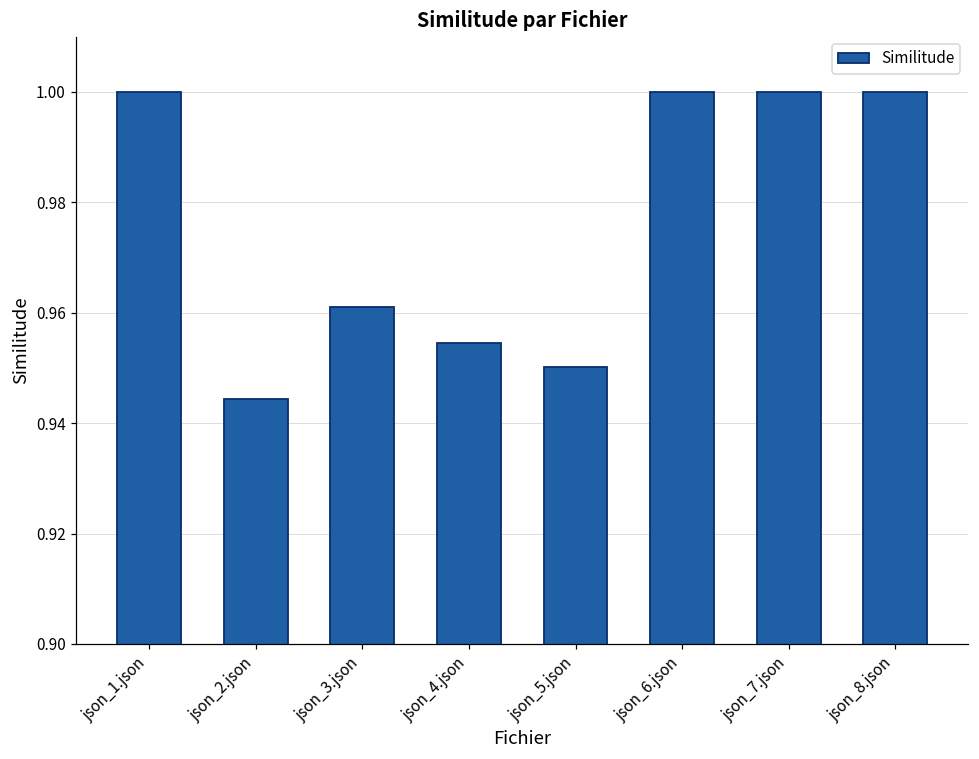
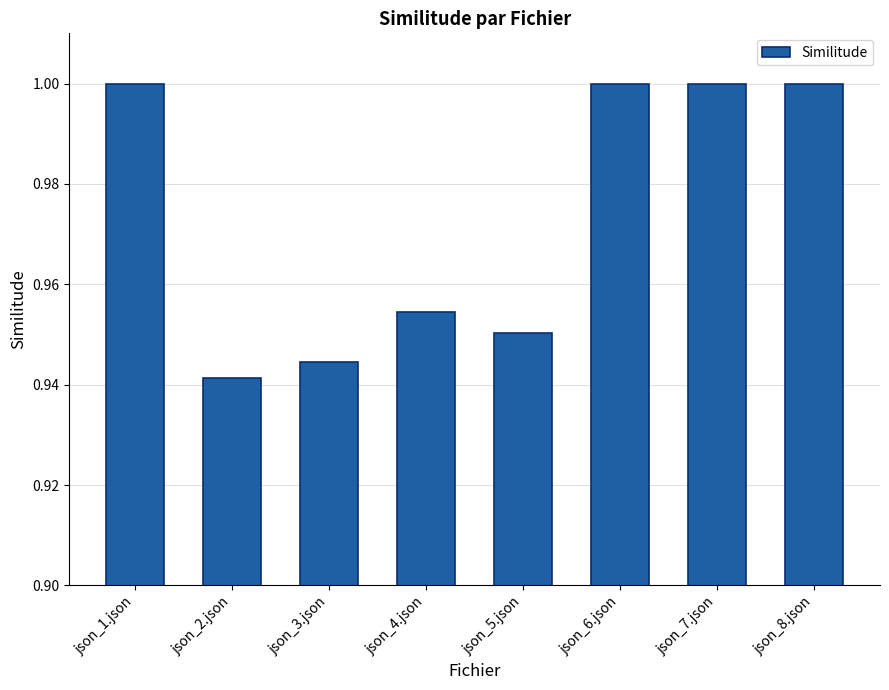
  {
    "json_1.json": 1.000,
-   "json_2.json": 0.944,
-   "json_3.json": 0.961,
+   "json_2.json": 0.941,
+   "json_3.json": 0.944,
    "json_4.json": 0.955,
    "json_5.json": 0.950,
    "json_6.json": 1.000,
    "json_7.json": 1.000,
    "json_8.json": 1.000
  }
